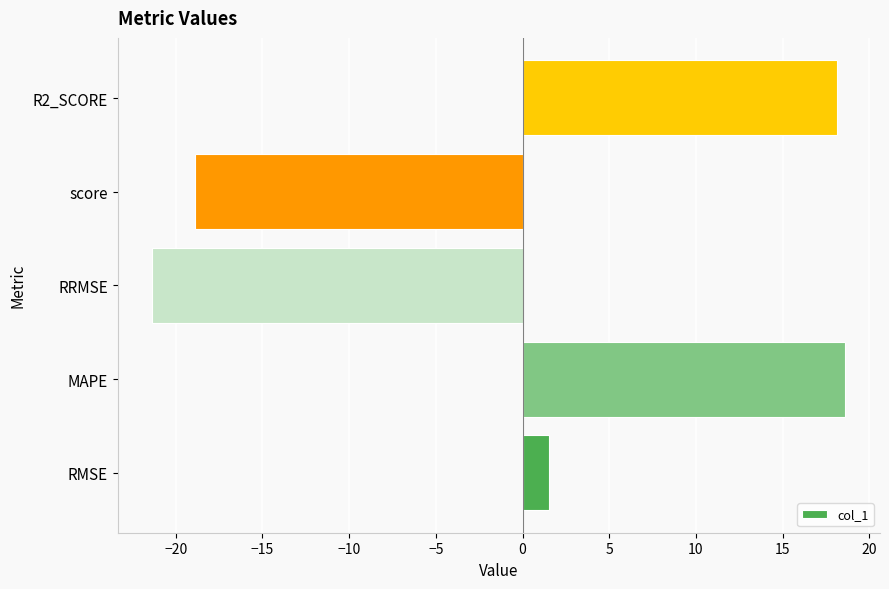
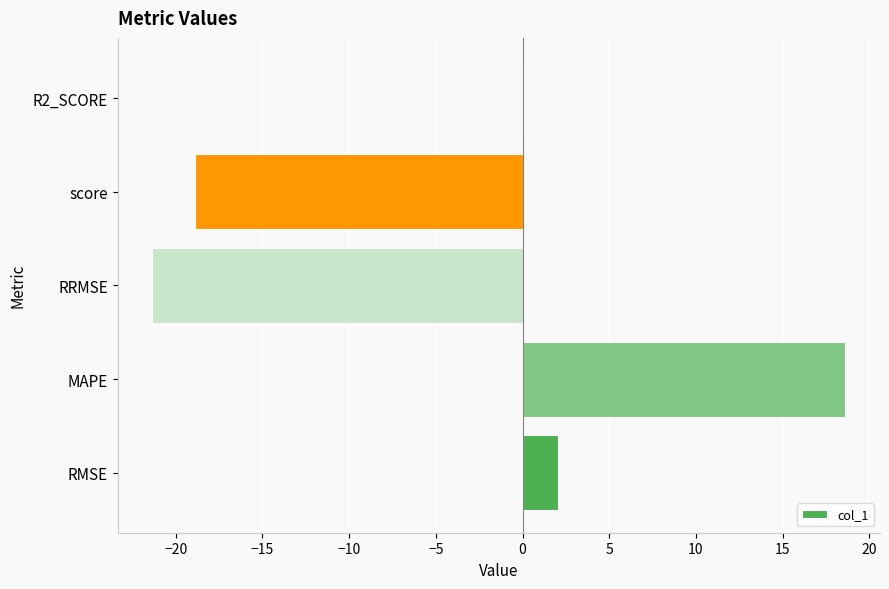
  {
-   "R2_SCORE": 18.1,
+   "R2_SCORE": 0.1,
    "score": -18.9,
    "RRMSE": -21.4,
    "MAPE": 18.6,
-   "RMSE": 1.5
+   "RMSE": 2.0
  }
